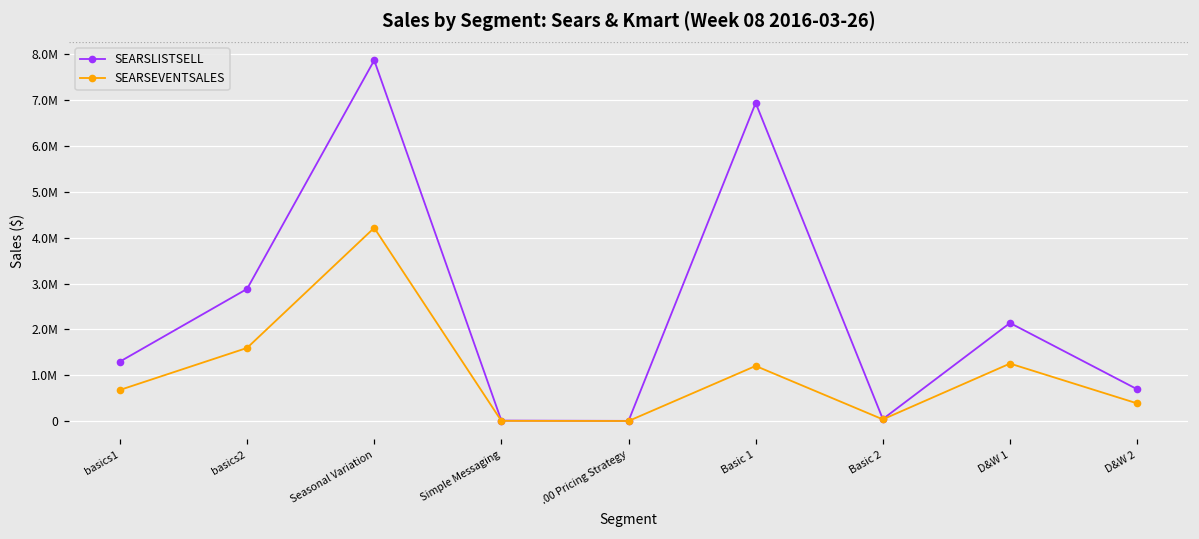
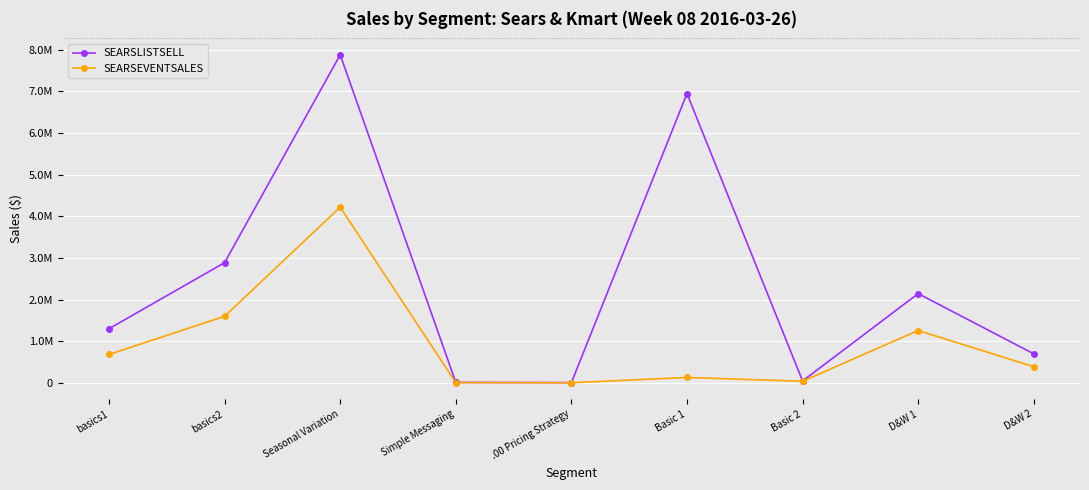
  {
    "SEARSLISTSELL": {
      "basics1": 1300000,
      "basics2": 2900000,
      "Seasonal Variation": 7900000,
      "Basic 1": 6900000,
      "D&W 1": 2100000,
      "D&W 2": 700000
    },
    "SEARSEVENTSALES": {
      "basics1": 700000,
      "basics2": 1600000,
      "Seasonal Variation": 4200000,
-     "Basic 1": 1200000,
+     "Basic 1": 100000,
      "D&W 1": 1300000,
      "D&W 2": 400000
    }
  }
